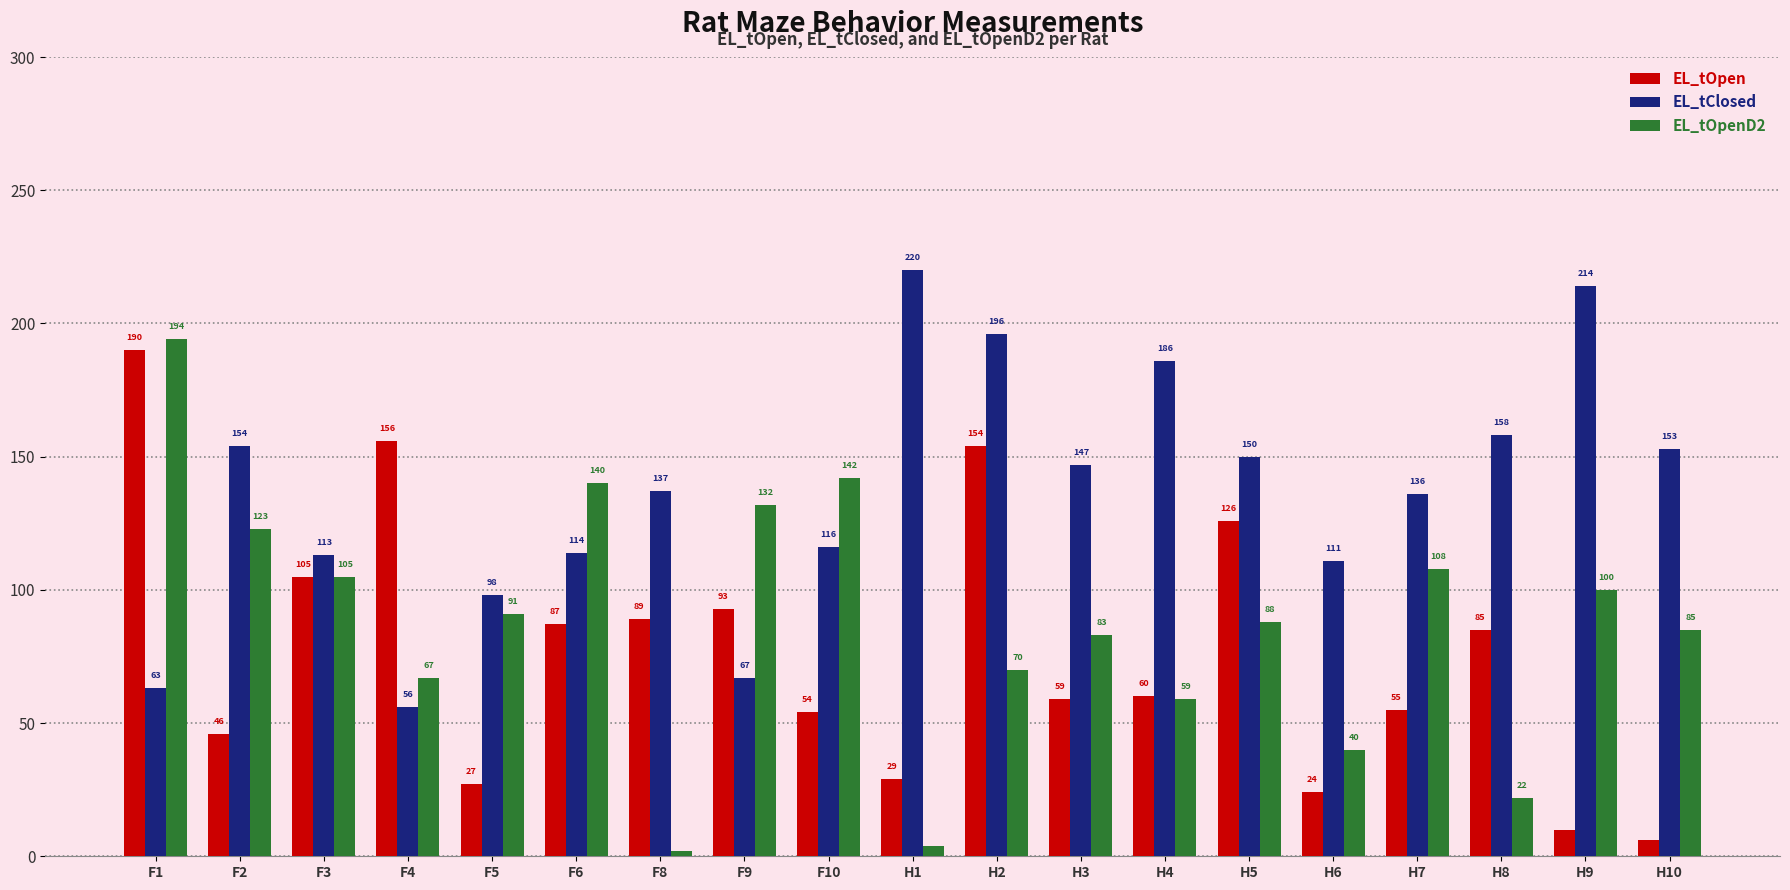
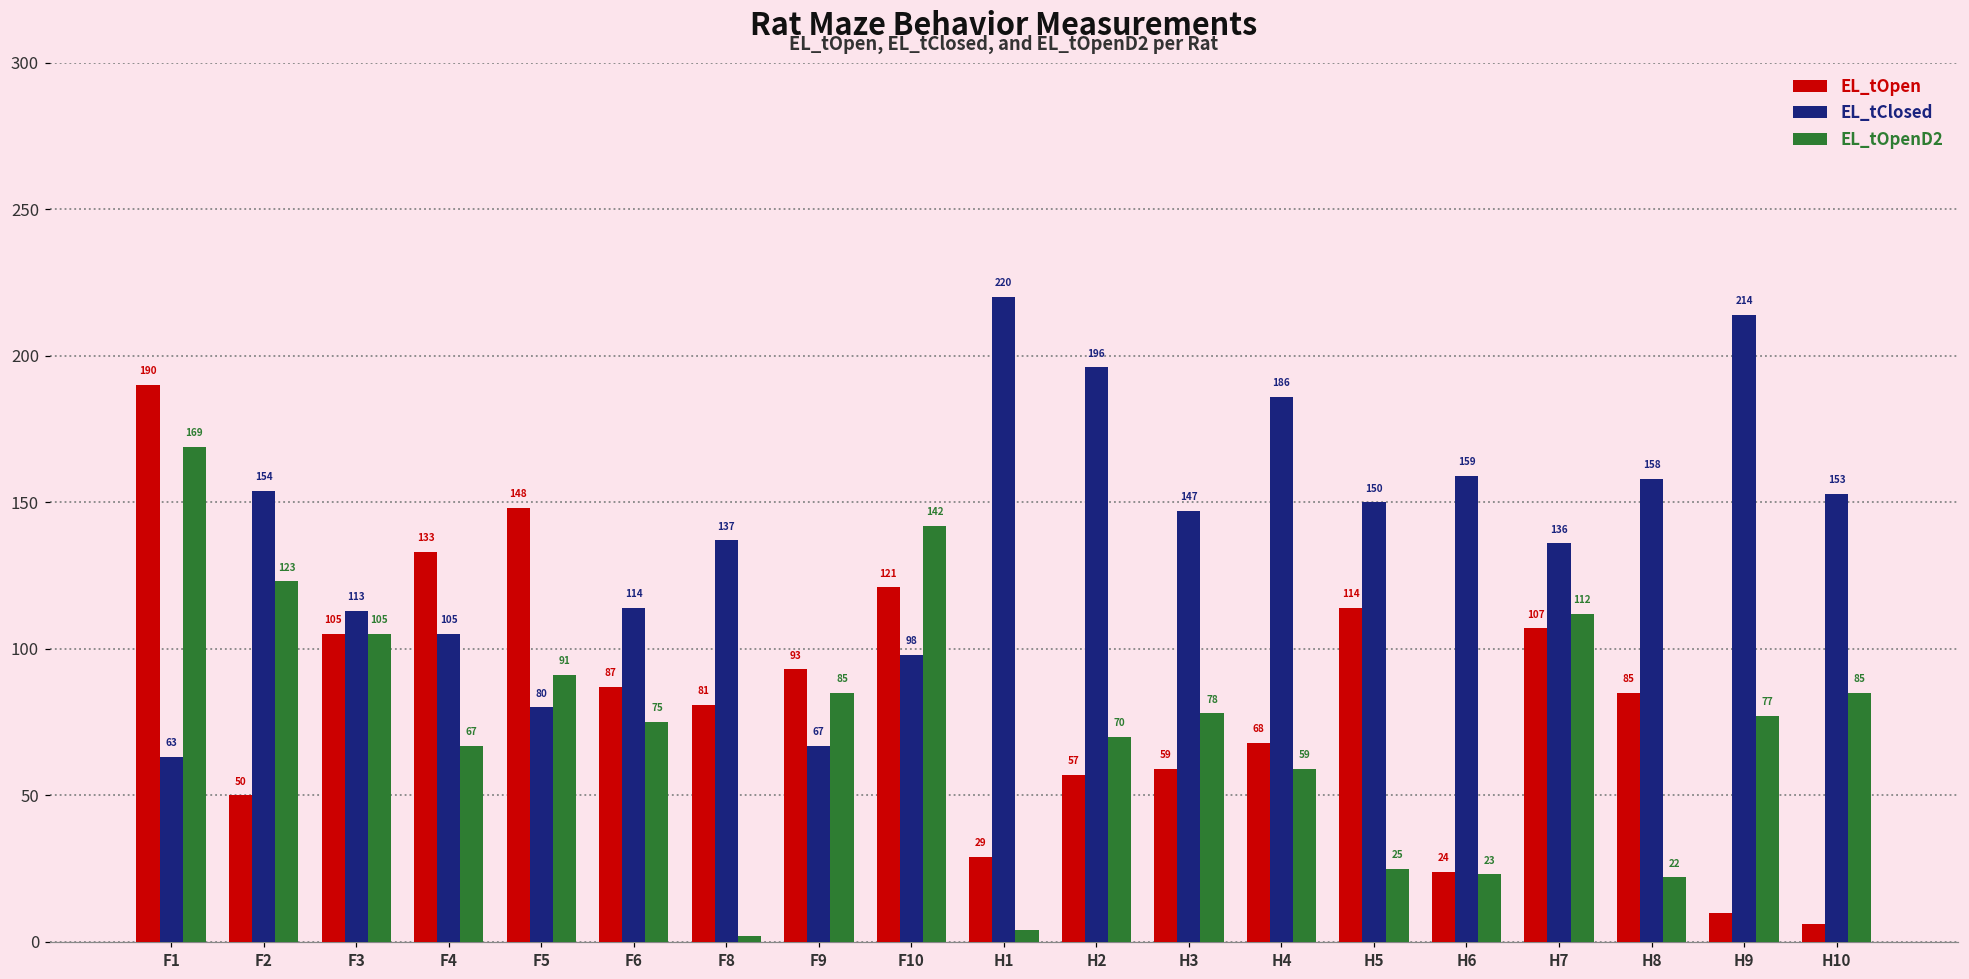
  {
    "EL_tOpen": {
      "F1": 190,
-     "F2": 46,
+     "F2": 50,
      "F3": 105,
-     "F4": 156,
-     "F5": 27,
+     "F4": 133,
+     "F5": 148,
      "F6": 87,
-     "F8": 89,
+     "F8": 81,
      "F9": 93,
-     "F10": 54,
+     "F10": 121,
      "H1": 29,
-     "H2": 154,
+     "H2": 57,
      "H3": 59,
-     "H4": 60,
-     "H5": 126,
+     "H4": 68,
+     "H5": 114,
      "H6": 24,
-     "H7": 55,
+     "H7": 107,
      "H8": 85
    },
    "EL_tClosed": {
      "F1": 63,
      "F2": 154,
      "F3": 113,
-     "F4": 56,
-     "F5": 98,
+     "F4": 105,
+     "F5": 80,
      "F6": 114,
      "F8": 137,
      "F9": 67,
-     "F10": 116,
+     "F10": 98,
      "H1": 220,
      "H2": 196,
      "H3": 147,
      "H4": 186,
      "H5": 150,
-     "H6": 111,
+     "H6": 159,
      "H7": 136,
      "H8": 158,
      "H9": 214,
      "H10": 153
    },
    "EL_tOpenD2": {
-     "F1": 194,
+     "F1": 169,
      "F2": 123,
      "F3": 105,
      "F4": 67,
      "F5": 91,
-     "F6": 140,
-     "F9": 132,
+     "F6": 75,
+     "F9": 85,
      "F10": 142,
      "H2": 70,
-     "H3": 83,
+     "H3": 78,
      "H4": 59,
-     "H5": 88,
-     "H6": 40,
-     "H7": 108,
+     "H5": 25,
+     "H6": 23,
+     "H7": 112,
      "H8": 22,
-     "H9": 100,
+     "H9": 77,
      "H10": 85
    }
  }
